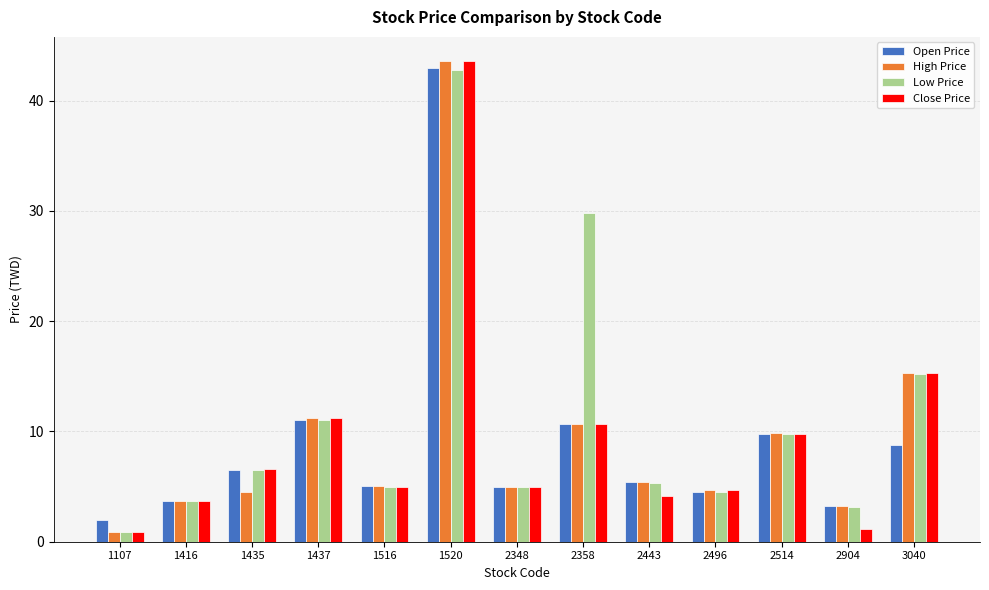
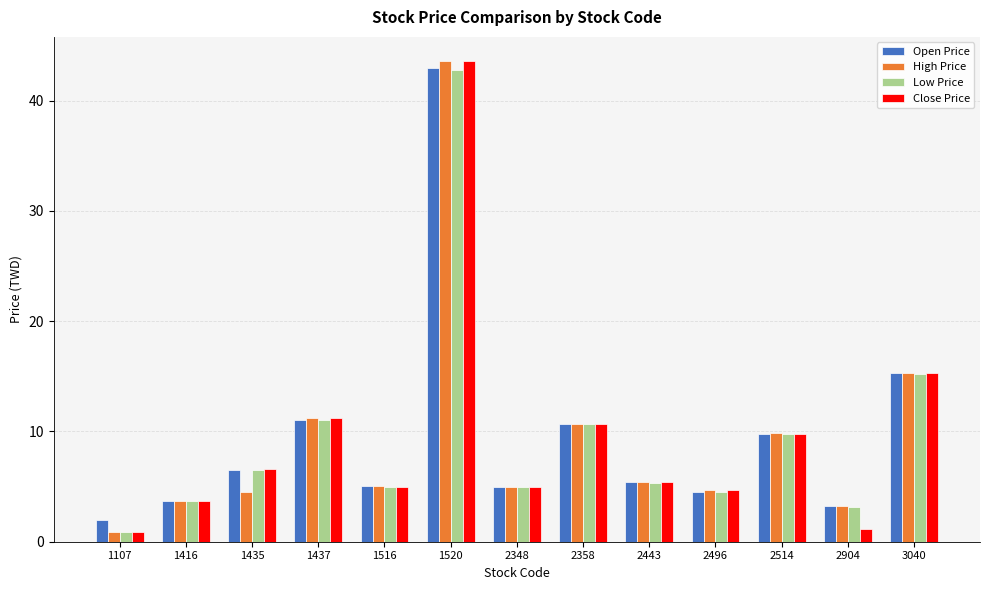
  {
    "Open Price": {
      "1107": 2.0,
      "1416": 3.7,
      "1435": 6.5,
      "1437": 11.1,
      "1516": 5.1,
      "1520": 43.0,
      "2348": 5.0,
      "2358": 10.7,
      "2443": 5.4,
      "2496": 4.5,
      "2514": 9.8,
      "2904": 3.2,
-     "3040": 8.8
+     "3040": 15.3
    },
    "High Price": {
      "1107": 0.9,
      "1416": 3.7,
      "1435": 4.5,
      "1437": 11.3,
      "1516": 5.1,
      "1520": 43.6,
      "2348": 5.0,
      "2358": 10.7,
      "2443": 5.5,
      "2496": 4.7,
      "2514": 9.9,
      "2904": 3.3,
      "3040": 15.3
    },
    "Low Price": {
      "1107": 0.9,
      "1416": 3.7,
      "1435": 6.5,
      "1437": 11.1,
      "1516": 5.0,
      "1520": 42.8,
      "2348": 4.9,
-     "2358": 29.8,
+     "2358": 10.7,
      "2443": 5.4,
      "2496": 4.5,
      "2514": 9.8,
      "2904": 3.2,
      "3040": 15.2
    },
    "Close Price": {
      "1107": 0.9,
      "1416": 3.7,
      "1435": 6.6,
      "1437": 11.3,
      "1516": 5.0,
      "1520": 43.6,
      "2348": 5.0,
      "2358": 10.7,
-     "2443": 4.1,
+     "2443": 5.4,
      "2496": 4.7,
      "2514": 9.8,
      "2904": 1.2,
      "3040": 15.3
    }
  }
